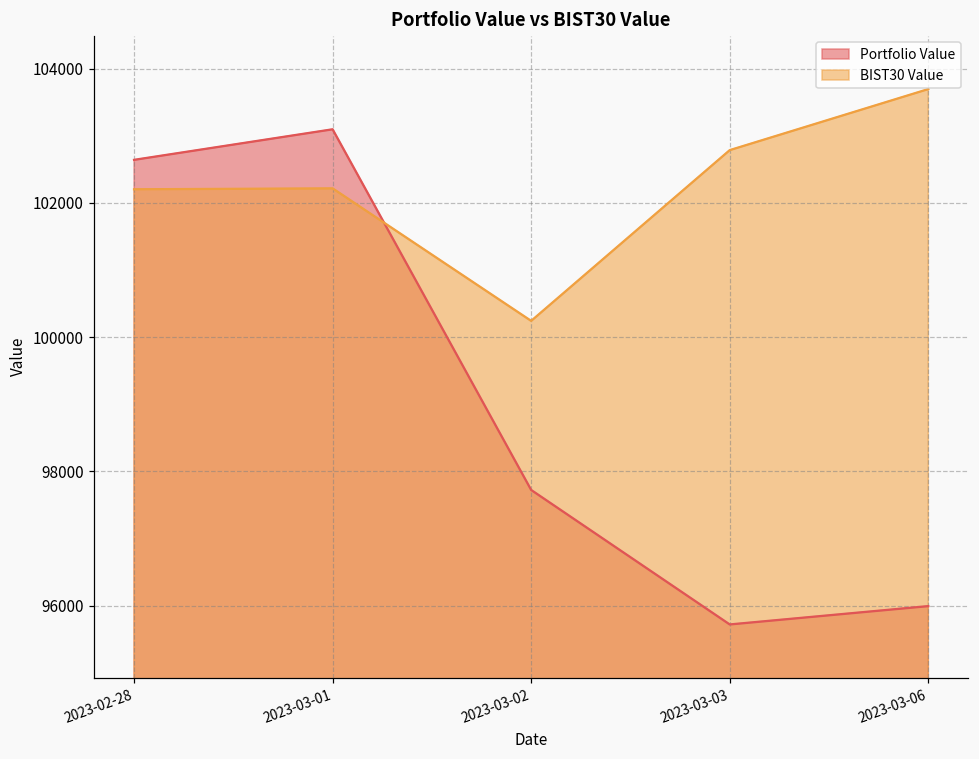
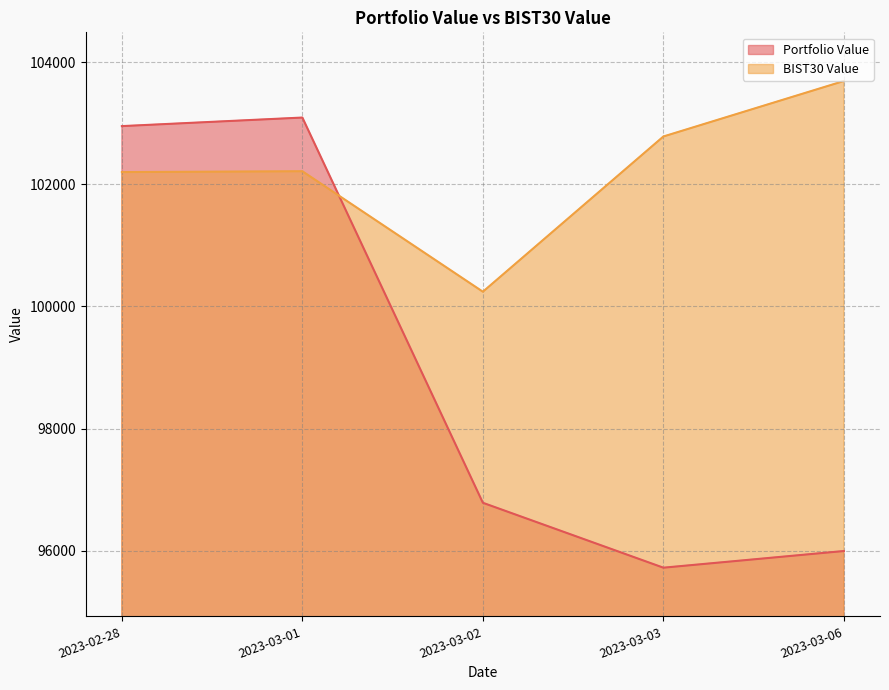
  {
    "Portfolio Value": {
-     "2023-02-28": 102600,
+     "2023-02-28": 103000,
      "2023-03-01": 103100,
-     "2023-03-02": 97700,
+     "2023-03-02": 96800,
      "2023-03-03": 95700,
      "2023-03-06": 96000
    },
    "BIST30 Value": {
      "2023-02-28": 102200,
      "2023-03-01": 102200,
      "2023-03-02": 100200,
      "2023-03-03": 102800,
      "2023-03-06": 103700
    }
  }
